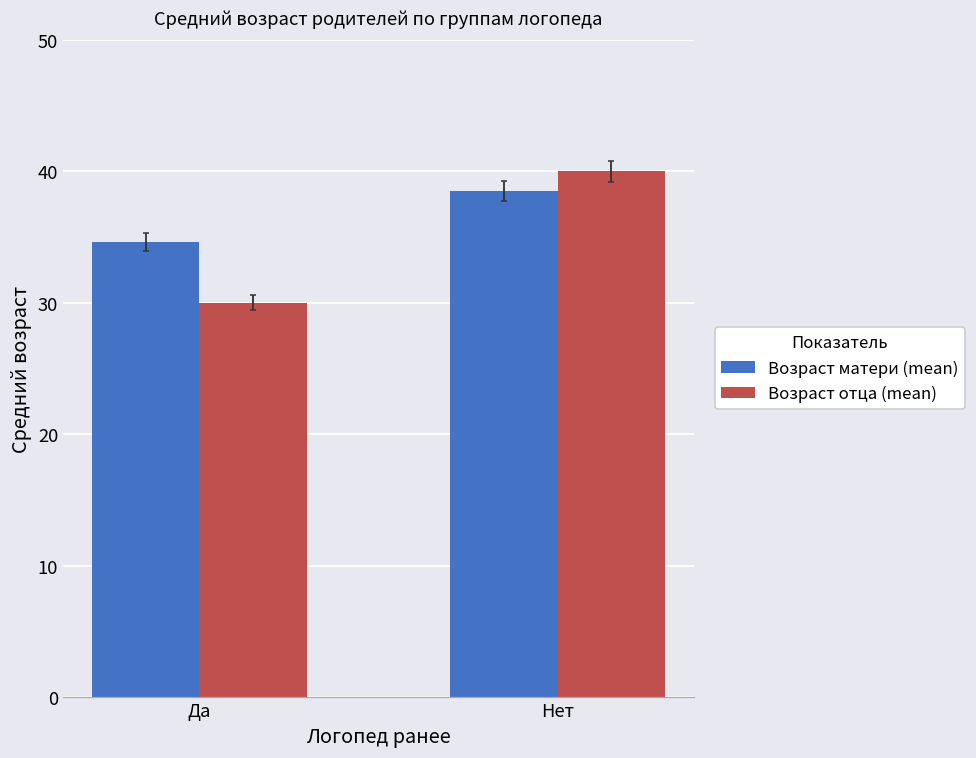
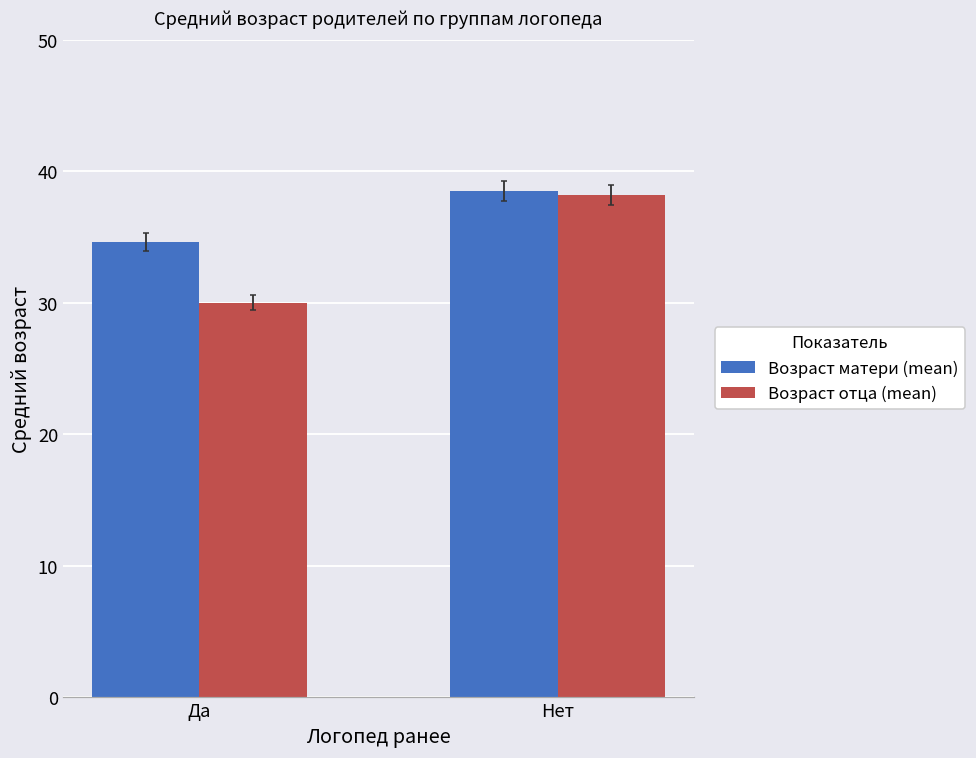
  {
    "Возраст отца (mean)": {
      "Да": 30.0,
-     "Нет": 40.0
+     "Нет": 38.2
    }
  }
